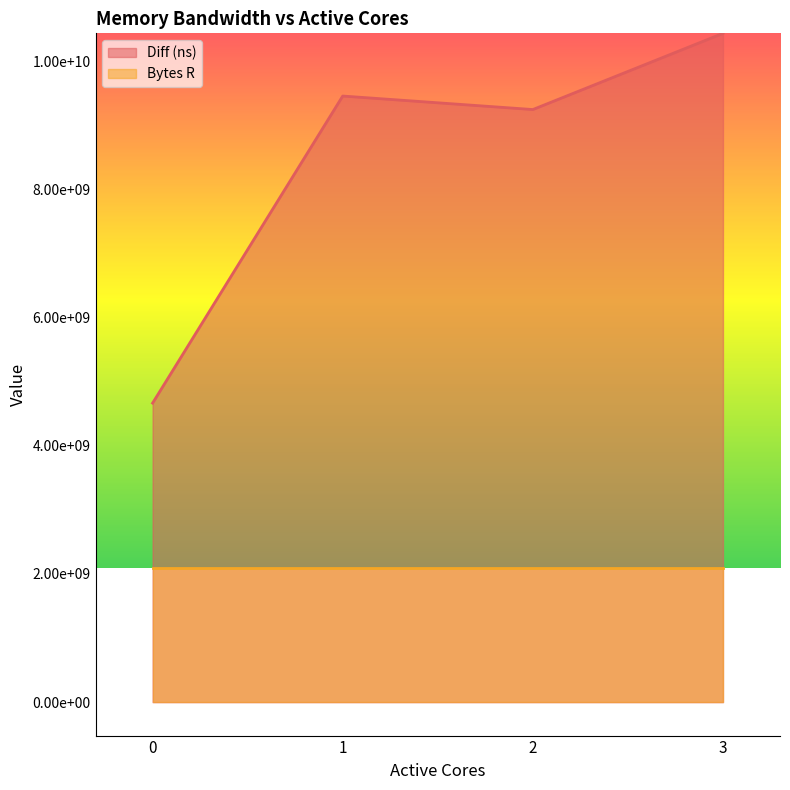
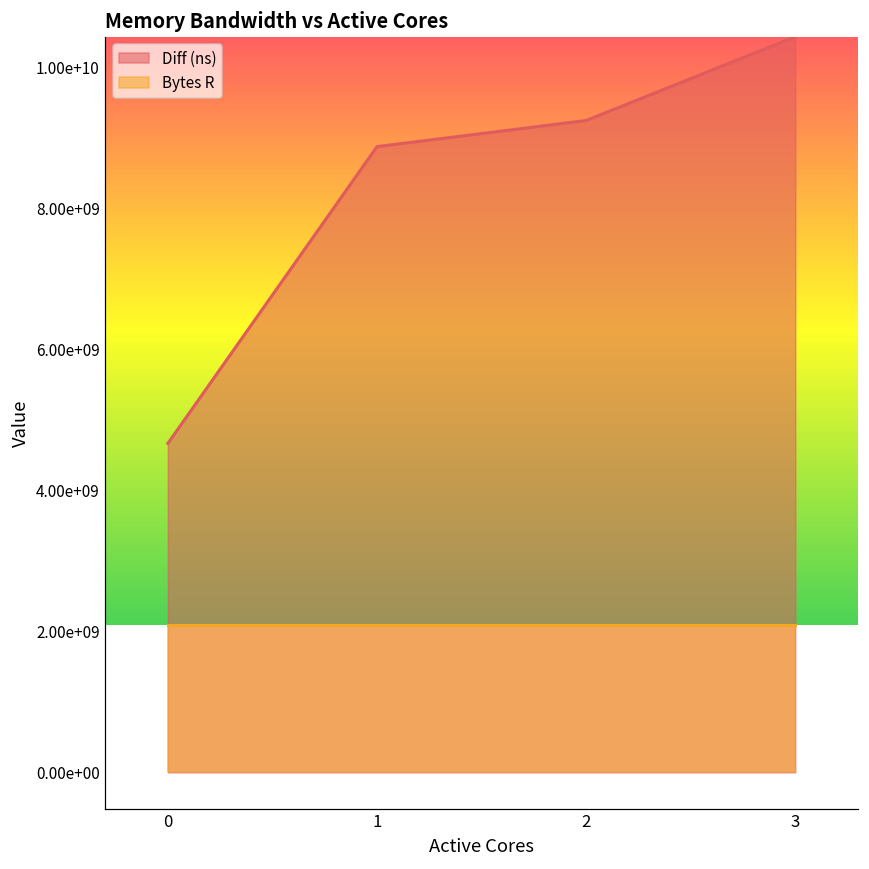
  {
    "Diff (ns)": {
      "0": 4700000000,
-     "1": 9500000000,
+     "1": 8900000000,
      "2": 9200000000,
      "3": 10400000000
    },
    "Bytes R": {
      "0": 2100000000,
      "1": 2100000000,
      "2": 2100000000,
      "3": 2100000000
    }
  }
